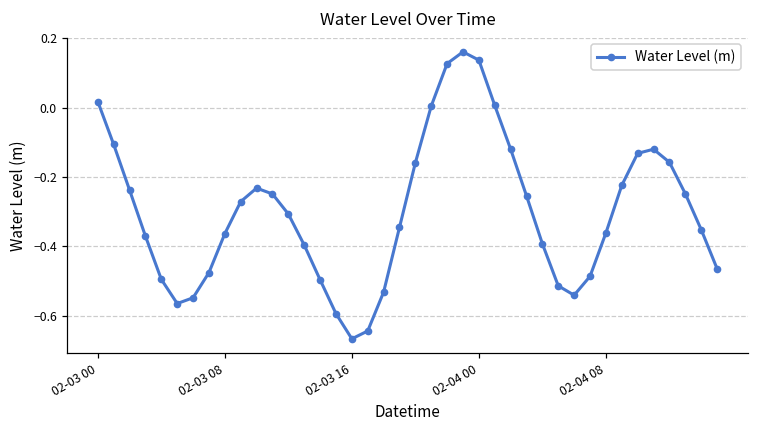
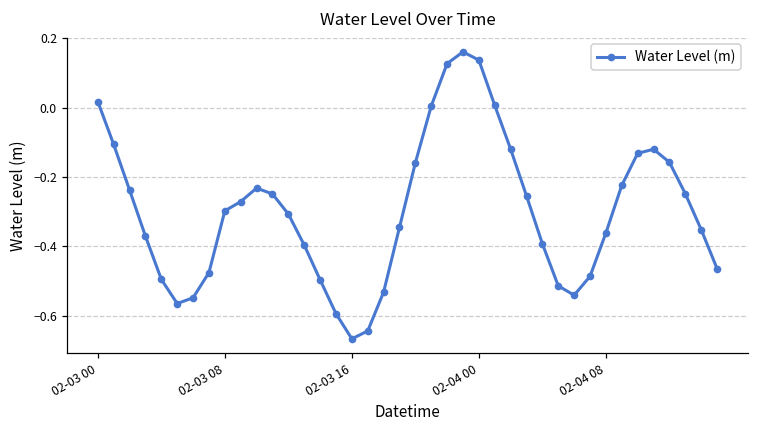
  {
    "02-03 00": 0.02,
-   "02-03 08": -0.36,
+   "02-03 08": -0.30,
    "02-03 16": -0.67,
    "02-04 00": 0.14,
    "02-04 08": -0.36
  }
